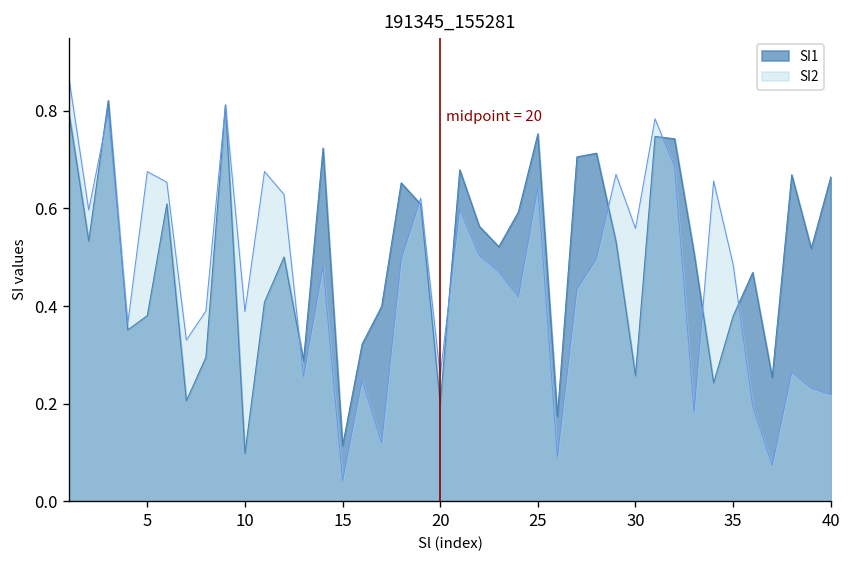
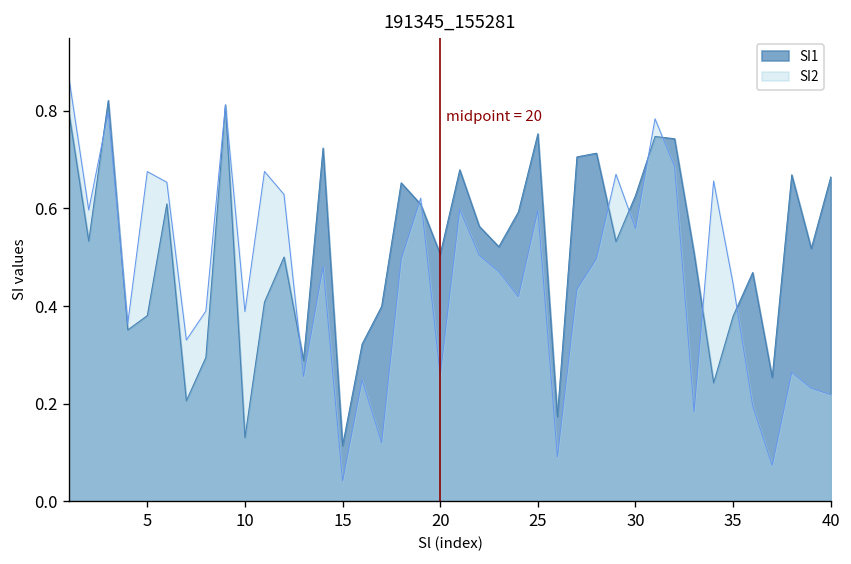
  {
    "SI1": {
      "5": 0.38,
-     "10": 0.10,
+     "10": 0.13,
      "15": 0.11,
-     "20": 0.20,
-     "30": 0.26,
+     "20": 0.51,
+     "30": 0.63,
      "35": 0.38,
      "40": 0.66
    },
    "SI2": {
      "5": 0.68,
      "10": 0.39,
      "15": 0.04,
      "20": 0.26,
-     "25": 0.64,
+     "25": 0.60,
      "30": 0.56,
-     "35": 0.49,
+     "35": 0.44,
      "40": 0.22
    }
  }
